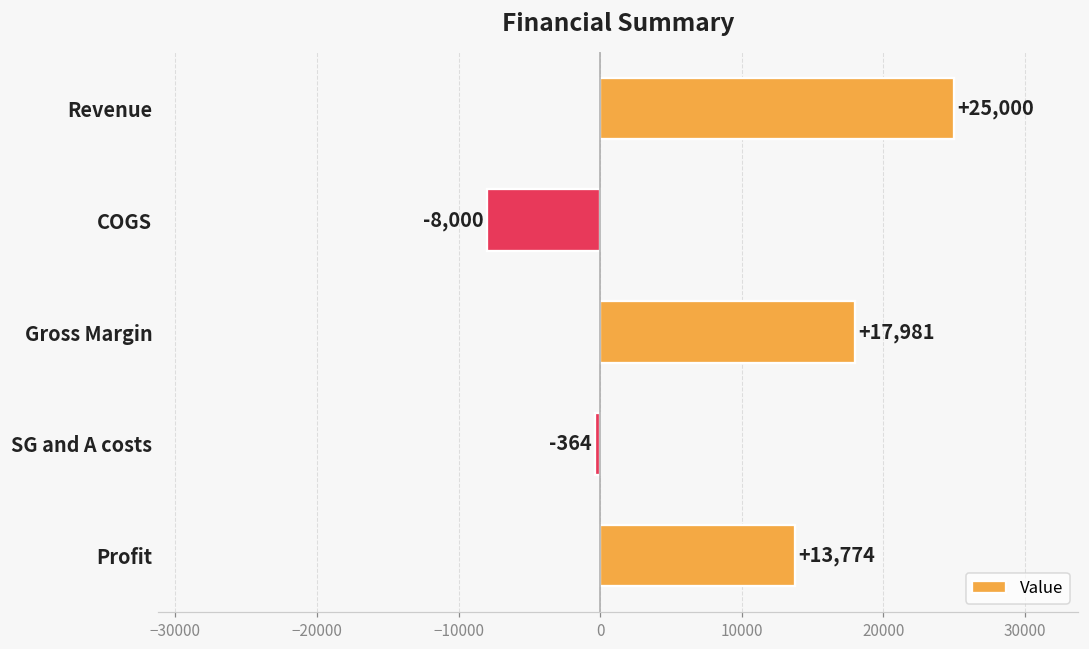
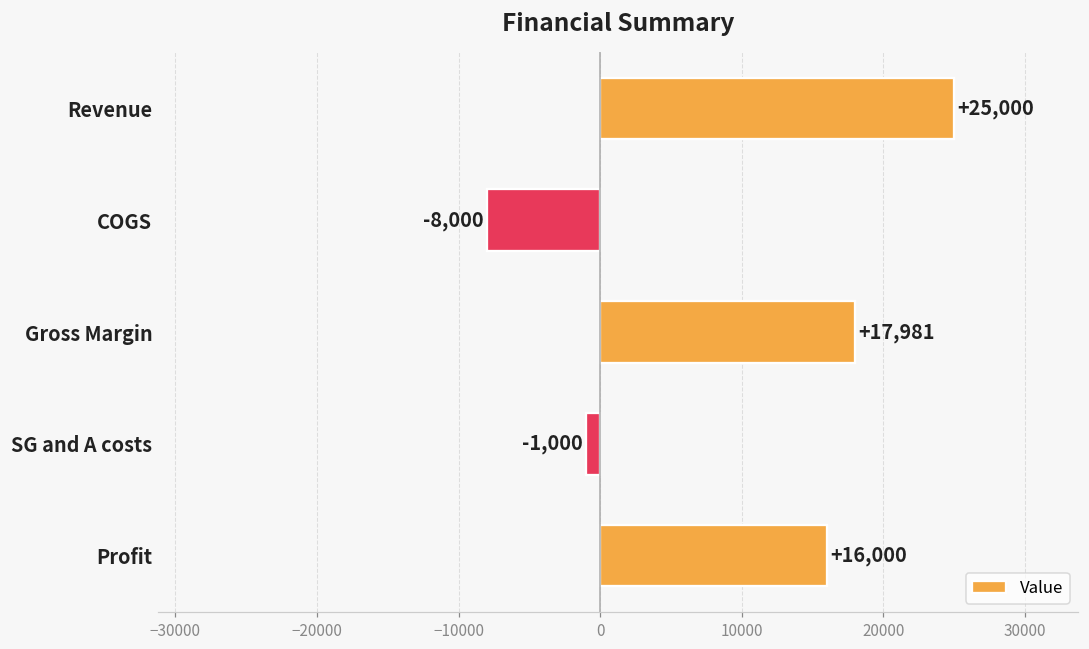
  {
    "Revenue": "+25,000",
    "COGS": "-8,000",
    "Gross Margin": "+17,981",
-   "SG and A costs": "-364",
-   "Profit": "+13,774"
+   "SG and A costs": "-1,000",
+   "Profit": "+16,000"
  }
